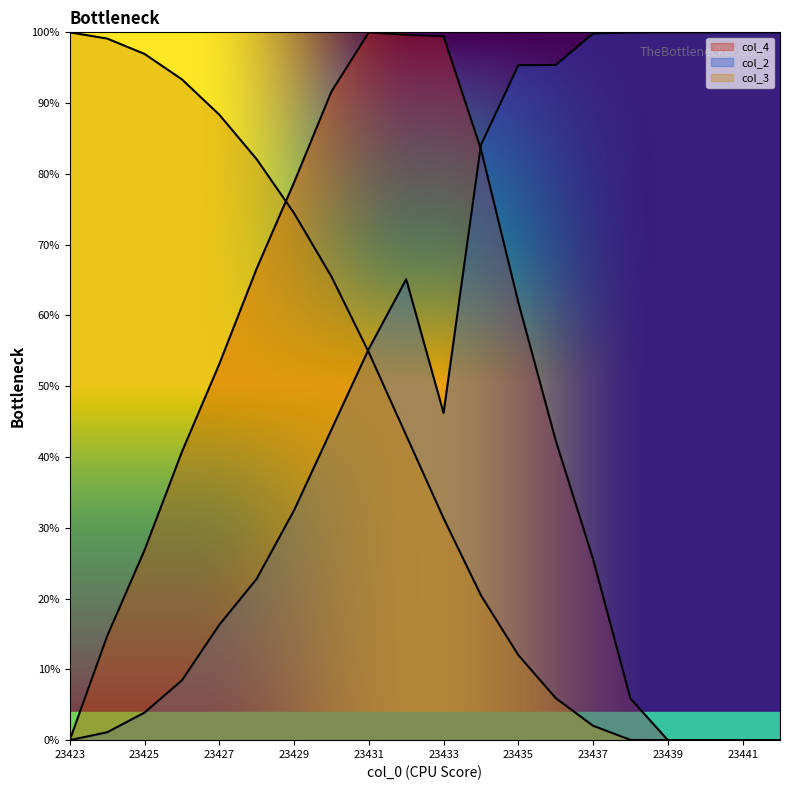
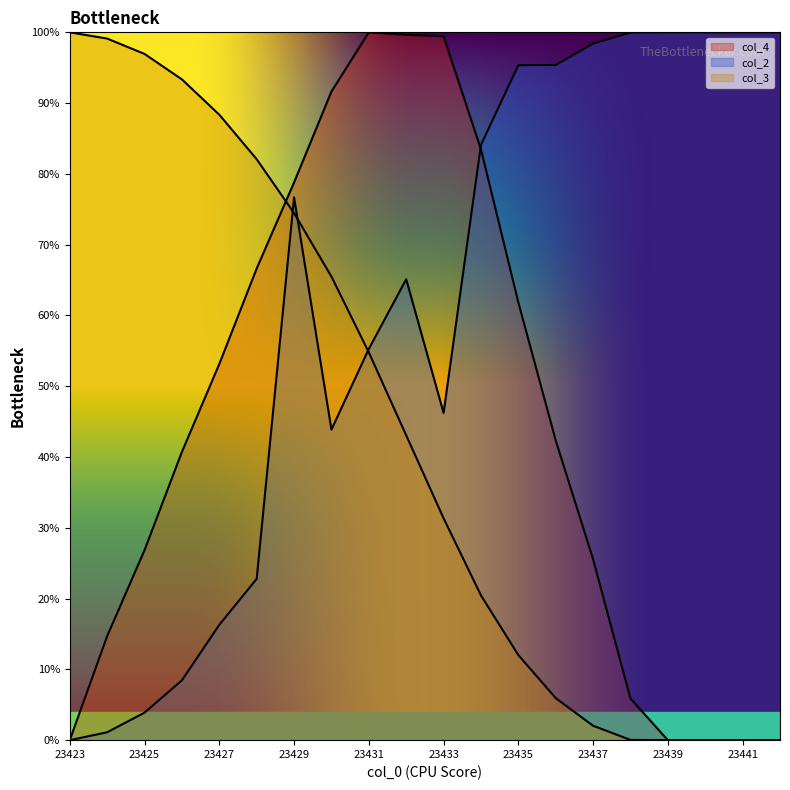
  {
    "col_2": {
      "23427": "16%",
-     "23429": "32%",
+     "23429": "77%",
      "23431": "55%",
      "23433": "46%",
      "23435": "95%",
-     "23437": "100%",
+     "23437": "98%",
      "23439": "100%",
      "23441": "100%"
    }
  }
